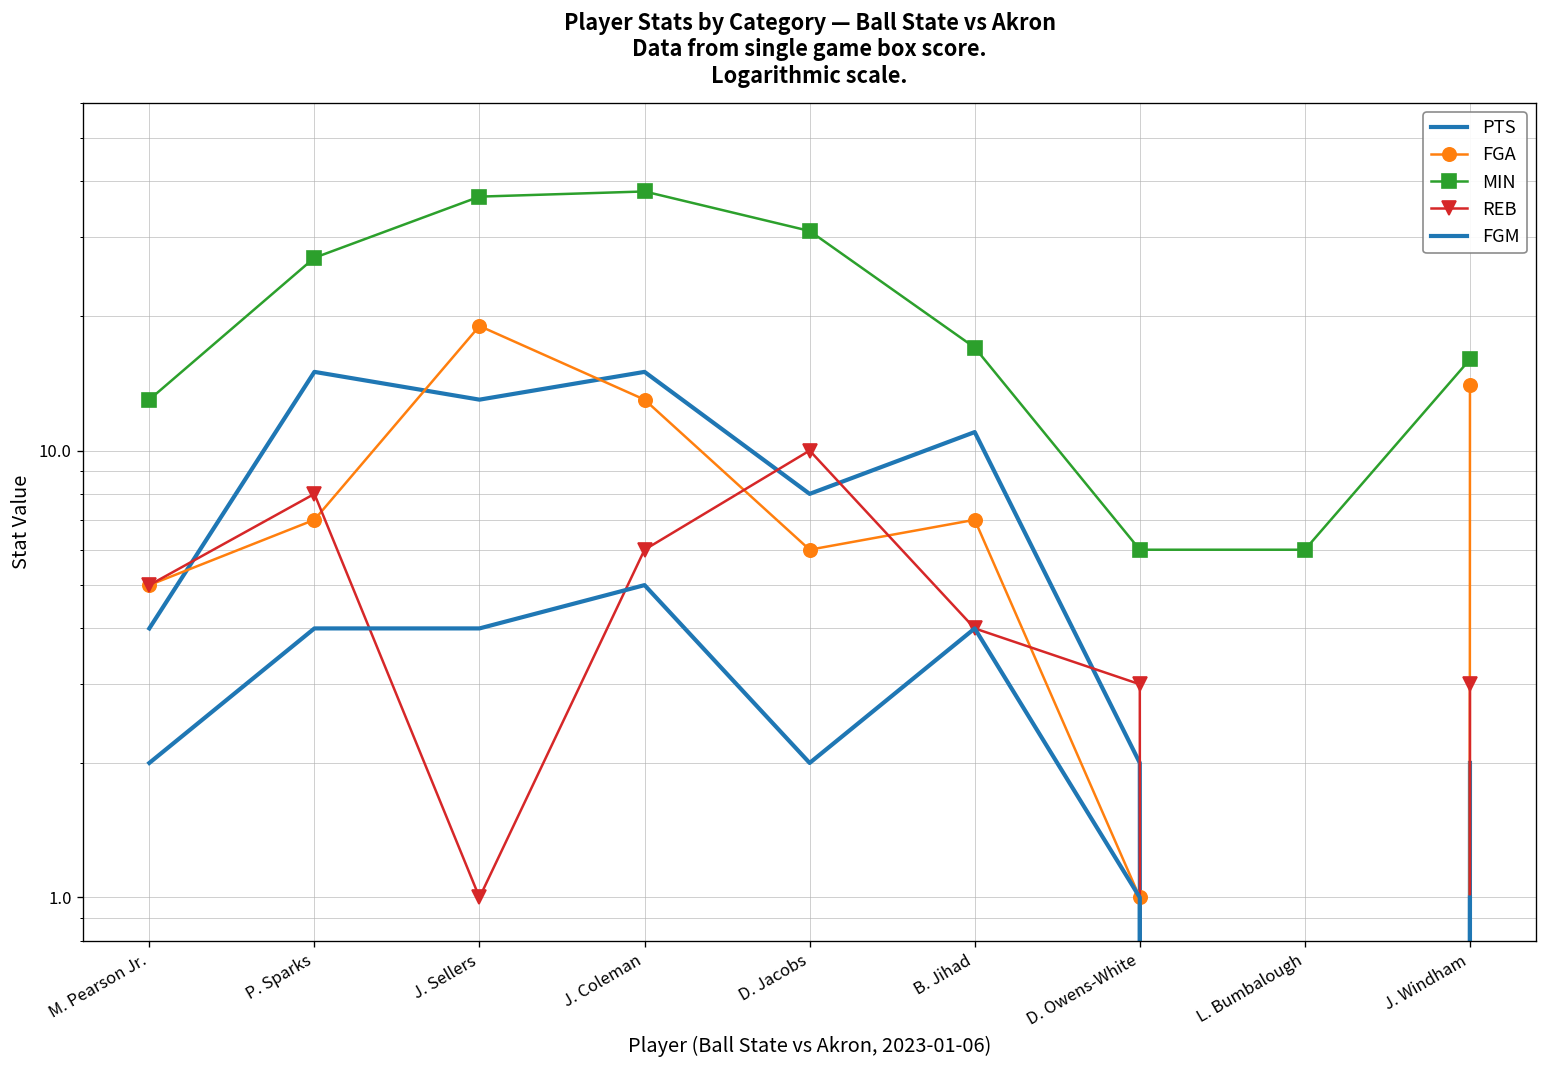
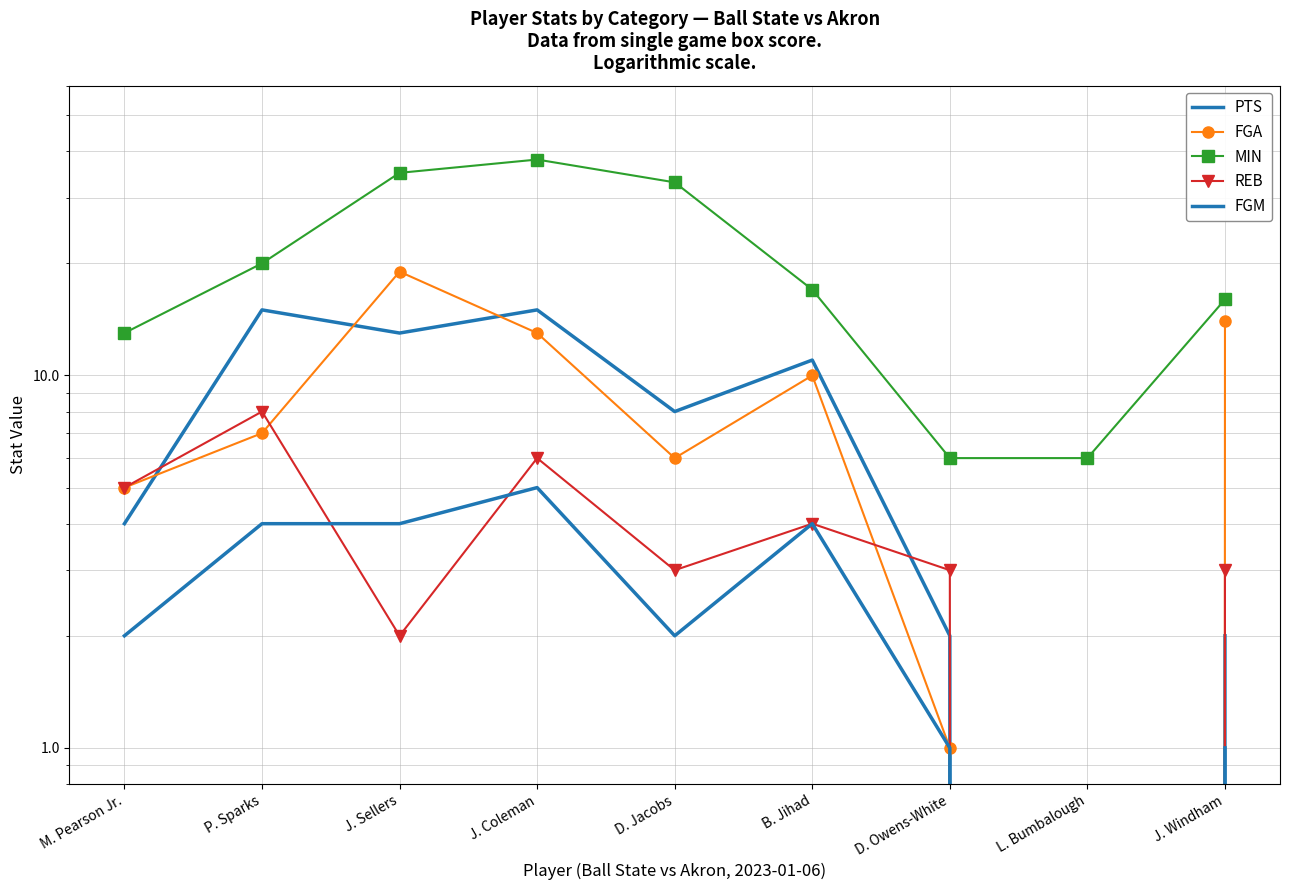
  {
    "FGA": {
      "P. Sparks": 7,
      "J. Sellers": 19,
      "J. Coleman": 13,
      "D. Jacobs": 6,
-     "B. Jihad": 7,
+     "B. Jihad": 10,
      "J. Windham": 14
    },
    "MIN": {
      "M. Pearson Jr.": 13,
-     "P. Sparks": 27,
-     "J. Sellers": 37,
+     "P. Sparks": 20,
+     "J. Sellers": 35,
      "J. Coleman": 38,
-     "D. Jacobs": 31,
+     "D. Jacobs": 33,
      "B. Jihad": 17,
      "D. Owens-White": 6,
      "L. Bumbalough": 6,
      "J. Windham": 16
    },
    "REB": {
      "P. Sparks": 8,
-     "J. Sellers": 1,
+     "J. Sellers": 2,
      "J. Coleman": 6,
-     "D. Jacobs": 10,
+     "D. Jacobs": 3,
      "D. Owens-White": 3,
      "J. Windham": 3
    }
  }
